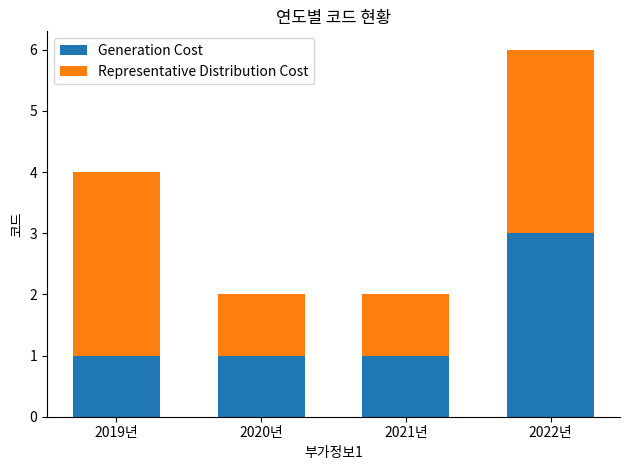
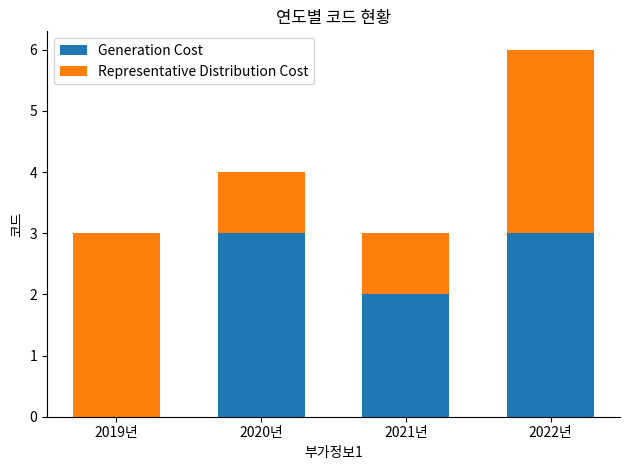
  {
    "Generation Cost": {
-     "2019년": 1,
-     "2020년": 1,
-     "2021년": 1,
+     "2019년": 0,
+     "2020년": 3,
+     "2021년": 2,
      "2022년": 3
    },
    "Representative Distribution Cost": {
      "2019년": 3,
      "2020년": 1,
      "2021년": 1,
      "2022년": 3
    }
  }
